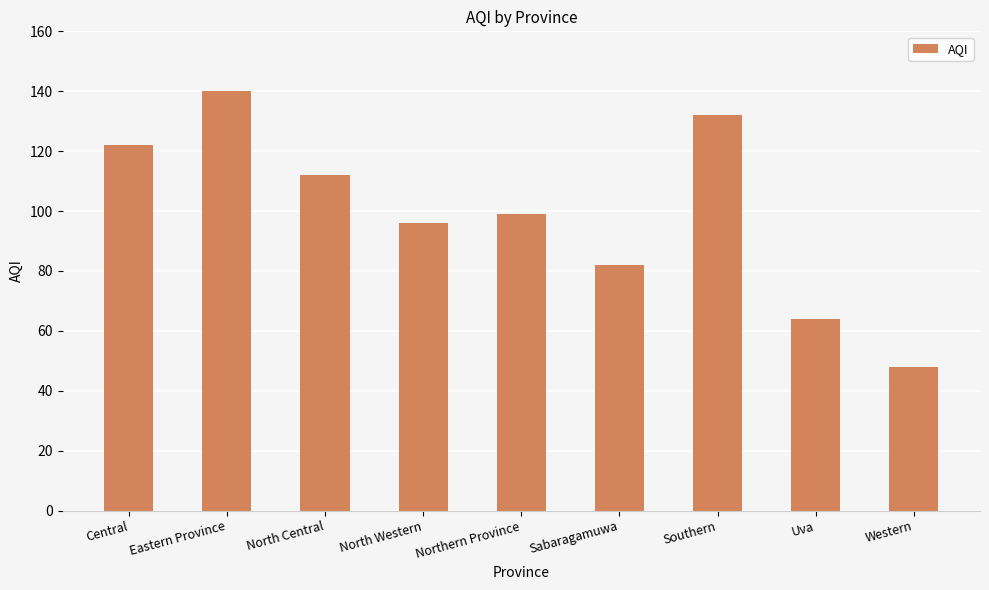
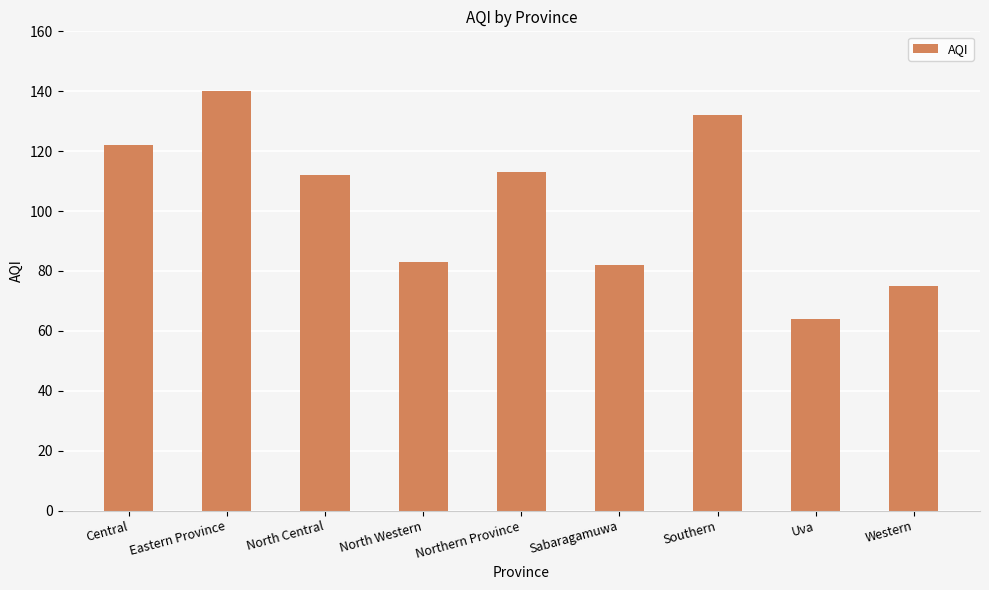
  {
    "Central": 122,
    "Eastern Province": 140,
    "North Central": 112,
-   "North Western": 96,
-   "Northern Province": 99,
+   "North Western": 83,
+   "Northern Province": 113,
    "Sabaragamuwa": 82,
    "Southern": 132,
    "Uva": 64,
-   "Western": 48
+   "Western": 75
  }
